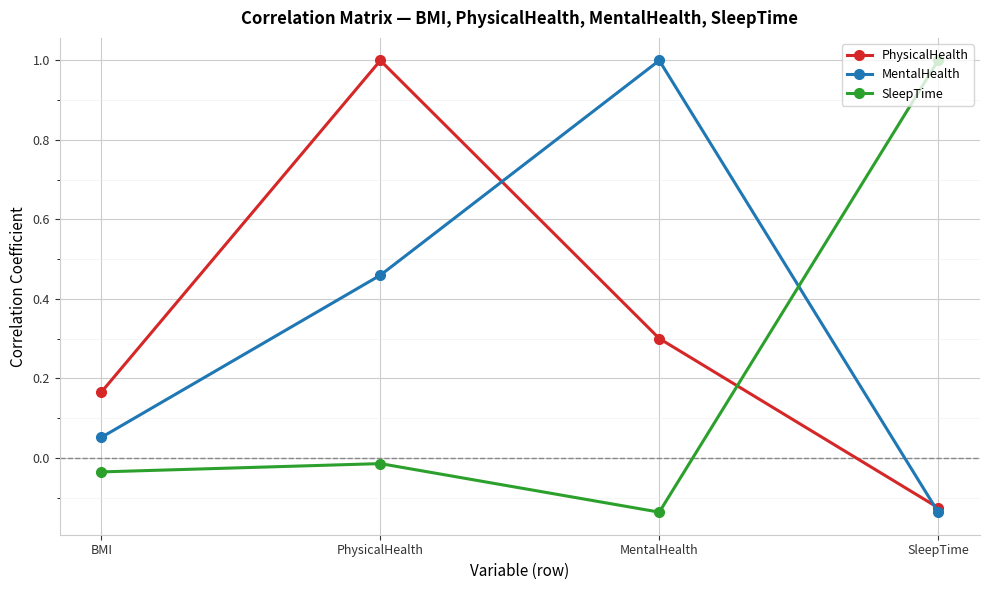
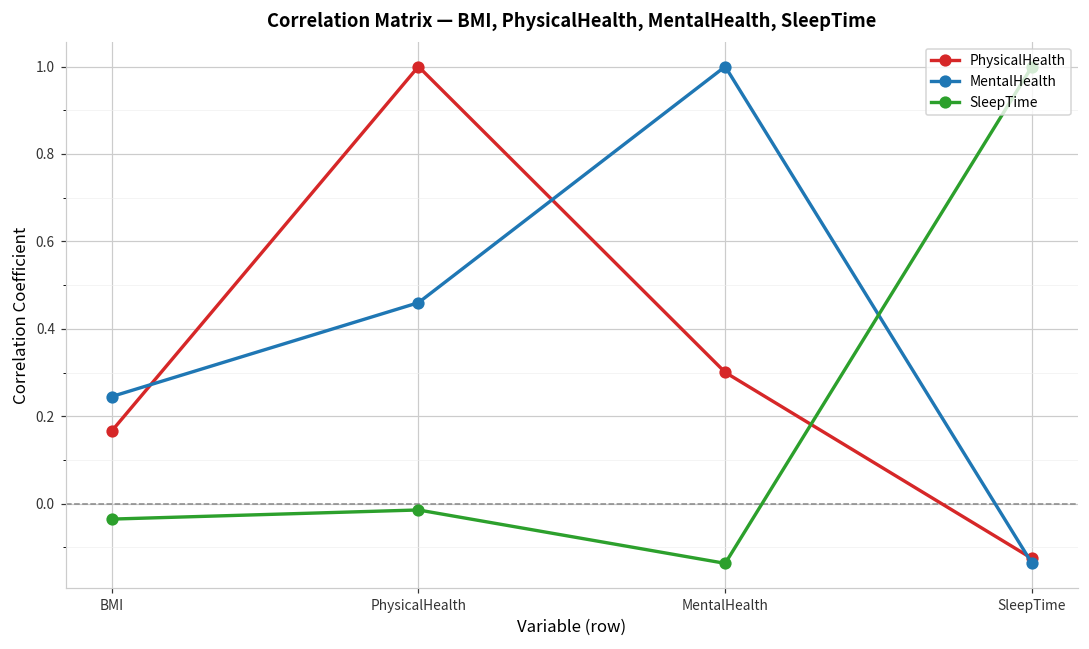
  {
    "PhysicalHealth": {
      "BMI": 0.17,
      "PhysicalHealth": 1.00,
      "MentalHealth": 0.30,
      "SleepTime": -0.13
    },
    "MentalHealth": {
-     "BMI": 0.05,
+     "BMI": 0.24,
      "PhysicalHealth": 0.46,
      "MentalHealth": 1.00,
      "SleepTime": -0.14
    },
    "SleepTime": {
      "BMI": -0.04,
      "PhysicalHealth": -0.01,
      "MentalHealth": -0.14
    }
  }
